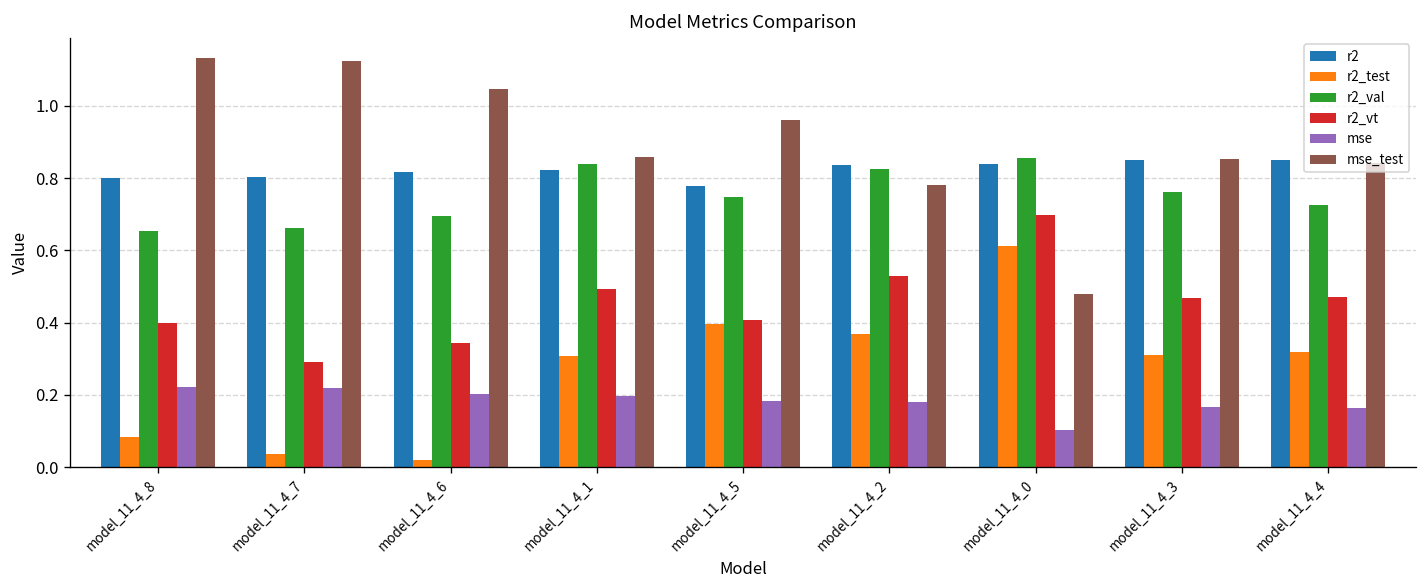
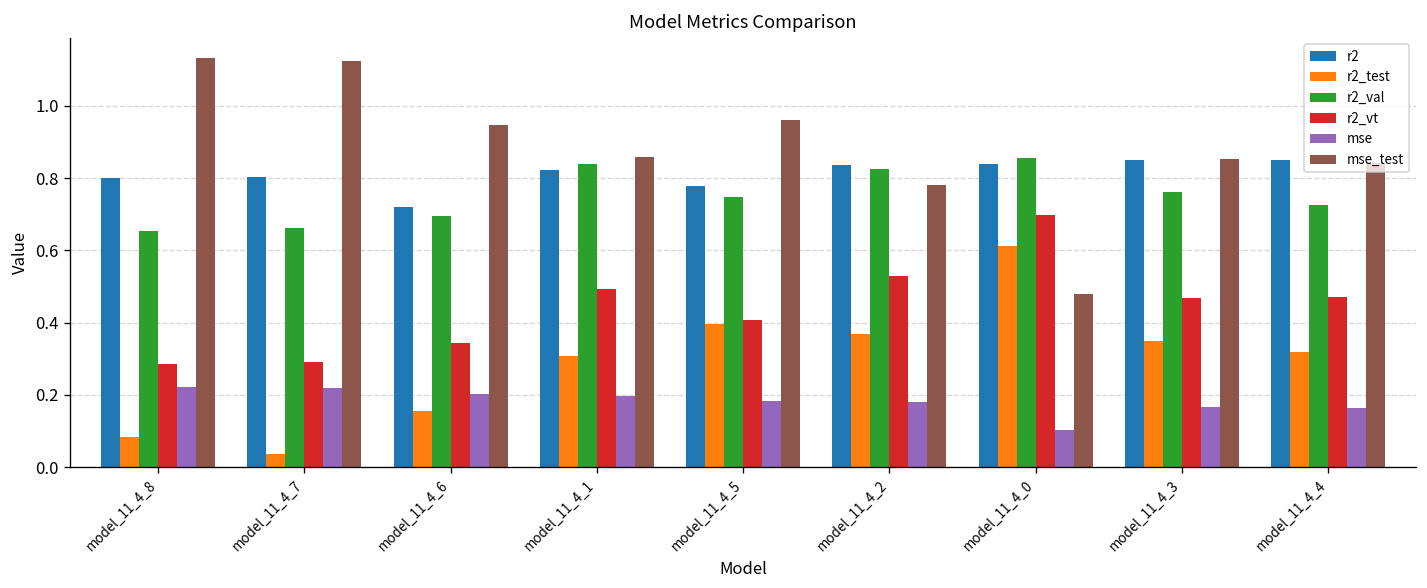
  {
    "r2": {
      "model_11_4_8": 0.80,
      "model_11_4_7": 0.80,
-     "model_11_4_6": 0.82,
+     "model_11_4_6": 0.72,
      "model_11_4_1": 0.82,
      "model_11_4_5": 0.78,
      "model_11_4_2": 0.84,
      "model_11_4_0": 0.84,
      "model_11_4_3": 0.85,
      "model_11_4_4": 0.85
    },
    "r2_test": {
      "model_11_4_8": 0.08,
      "model_11_4_7": 0.04,
-     "model_11_4_6": 0.02,
+     "model_11_4_6": 0.15,
      "model_11_4_1": 0.31,
      "model_11_4_5": 0.40,
      "model_11_4_2": 0.37,
      "model_11_4_0": 0.61,
-     "model_11_4_3": 0.31,
+     "model_11_4_3": 0.35,
      "model_11_4_4": 0.32
    },
    "r2_val": {
      "model_11_4_8": 0.65,
      "model_11_4_7": 0.66,
      "model_11_4_6": 0.70,
      "model_11_4_1": 0.84,
      "model_11_4_5": 0.75,
      "model_11_4_2": 0.83,
      "model_11_4_0": 0.86,
      "model_11_4_3": 0.76,
      "model_11_4_4": 0.73
    },
    "r2_vt": {
-     "model_11_4_8": 0.40,
+     "model_11_4_8": 0.28,
      "model_11_4_7": 0.29,
      "model_11_4_6": 0.34,
      "model_11_4_1": 0.49,
      "model_11_4_5": 0.41,
      "model_11_4_2": 0.53,
      "model_11_4_0": 0.70,
      "model_11_4_3": 0.47,
      "model_11_4_4": 0.47
    },
    "mse": {
      "model_11_4_8": 0.22,
      "model_11_4_7": 0.22,
      "model_11_4_6": 0.20,
      "model_11_4_1": 0.20,
      "model_11_4_5": 0.18,
      "model_11_4_2": 0.18,
      "model_11_4_0": 0.10,
      "model_11_4_3": 0.17,
      "model_11_4_4": 0.16
    },
    "mse_test": {
      "model_11_4_8": 1.13,
      "model_11_4_7": 1.13,
-     "model_11_4_6": 1.05,
+     "model_11_4_6": 0.95,
      "model_11_4_1": 0.86,
      "model_11_4_5": 0.96,
      "model_11_4_2": 0.78,
      "model_11_4_0": 0.48,
      "model_11_4_3": 0.85,
      "model_11_4_4": 0.84
    }
  }
